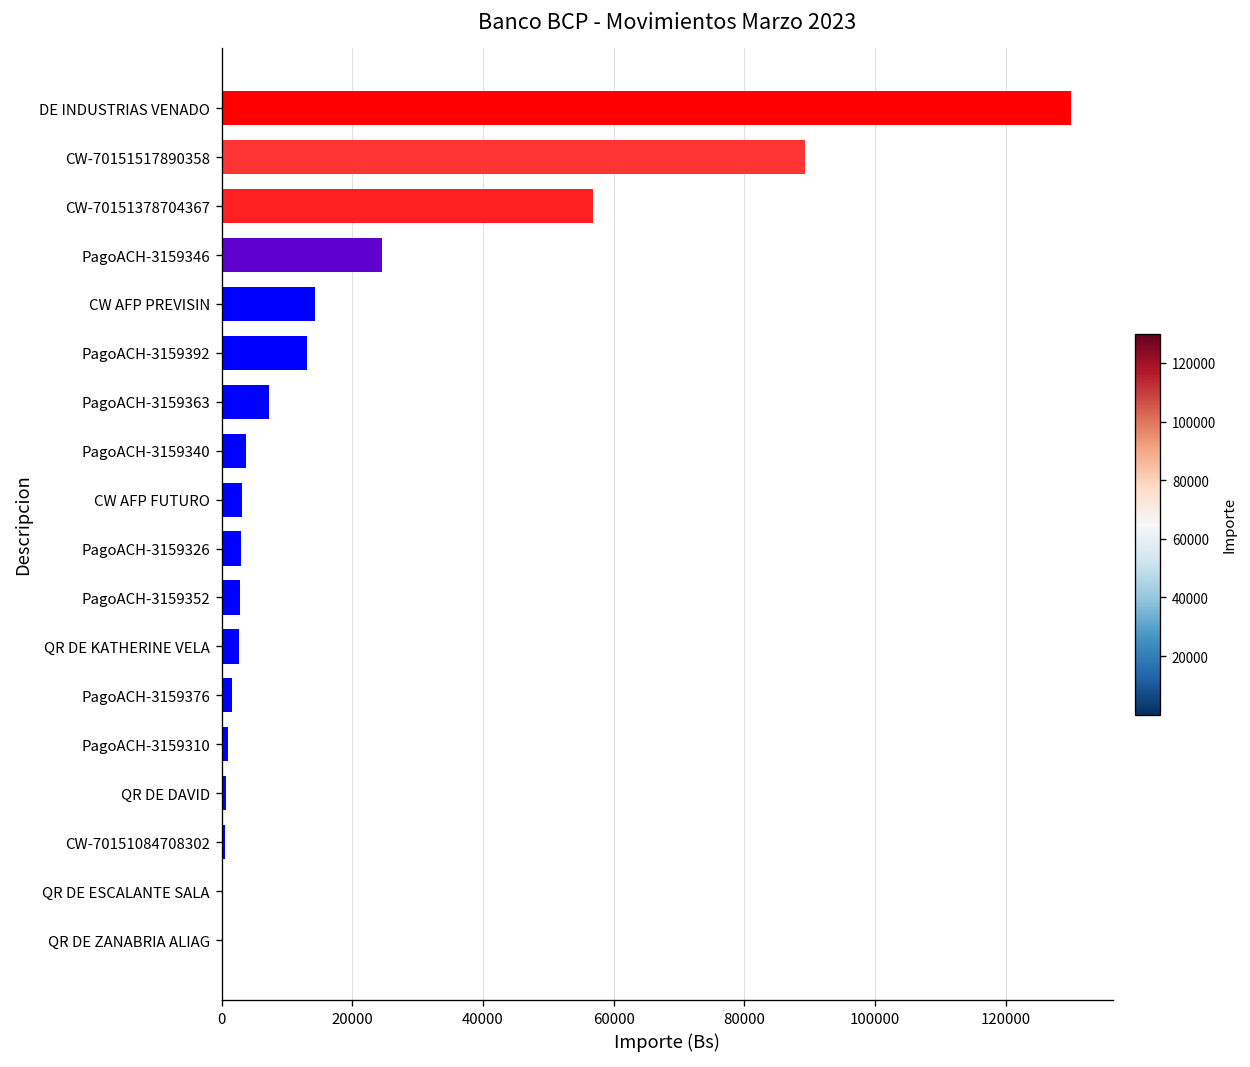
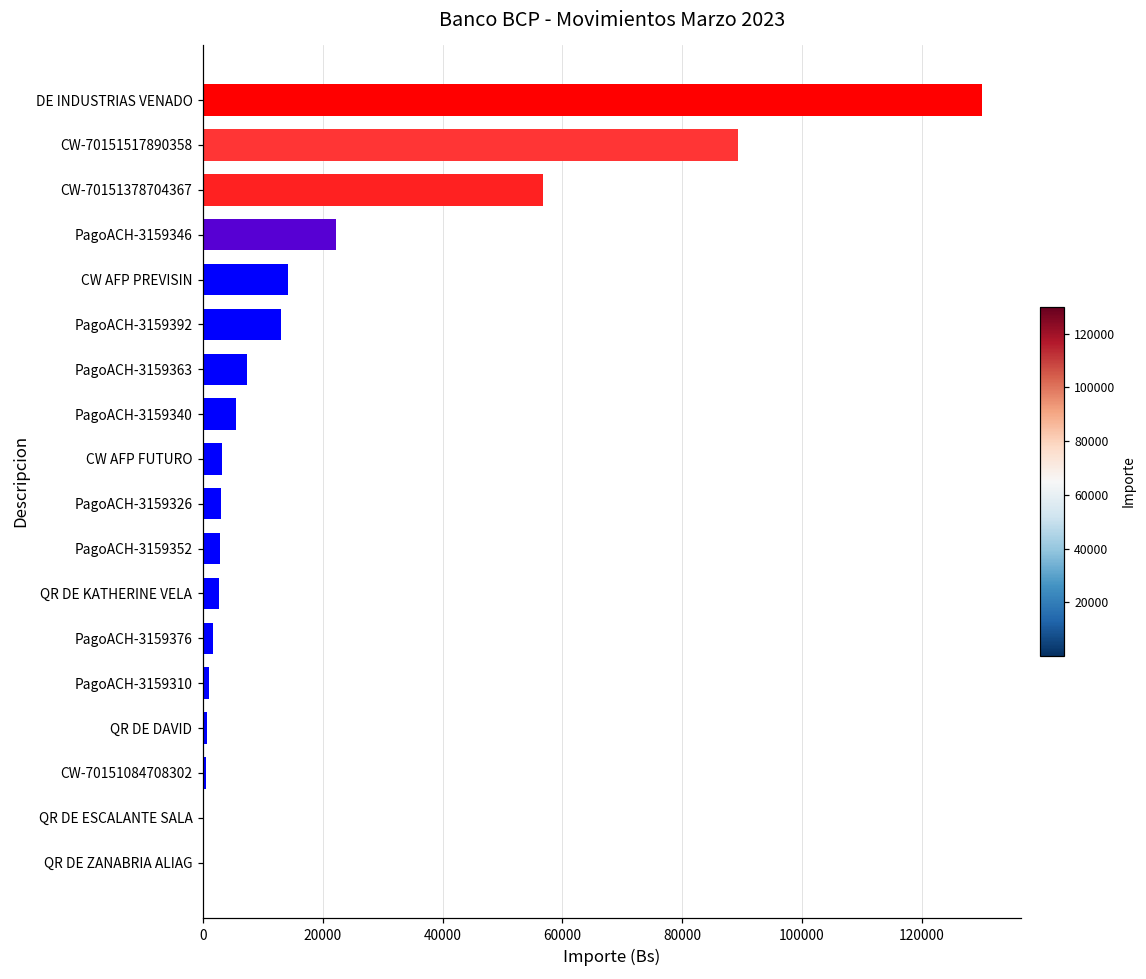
  {
    "DE INDUSTRIAS VENADO": 130000,
    "CW-70151517890358": 89000,
    "CW-70151378704367": 57000,
-   "PagoACH-3159346": 25000,
+   "PagoACH-3159346": 22000,
    "CW AFP PREVISIN": 14000,
    "PagoACH-3159392": 13000,
    "PagoACH-3159363": 7000,
-   "PagoACH-3159340": 4000,
+   "PagoACH-3159340": 5000,
    "CW AFP FUTURO": 3000,
    "PagoACH-3159326": 3000,
    "PagoACH-3159352": 3000,
    "QR DE KATHERINE VELA": 3000,
    "PagoACH-3159376": 2000,
    "PagoACH-3159310": 1000,
    "QR DE DAVID": 1000,
    "CW-70151084708302": 1000
  }
